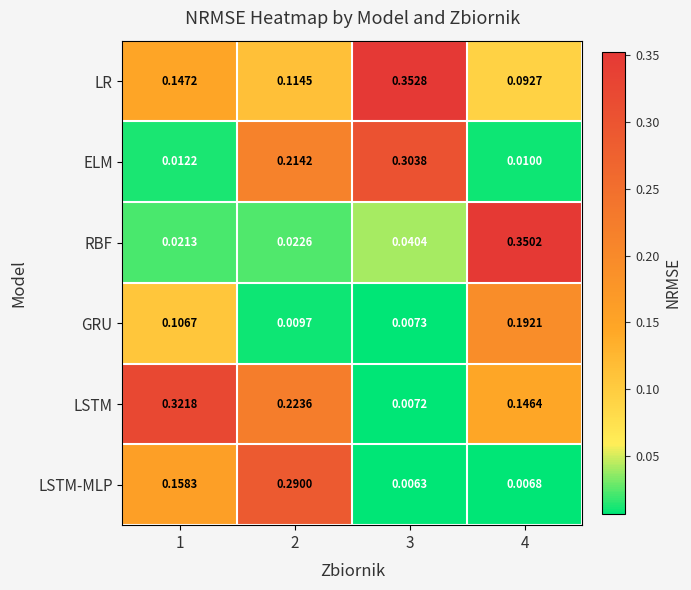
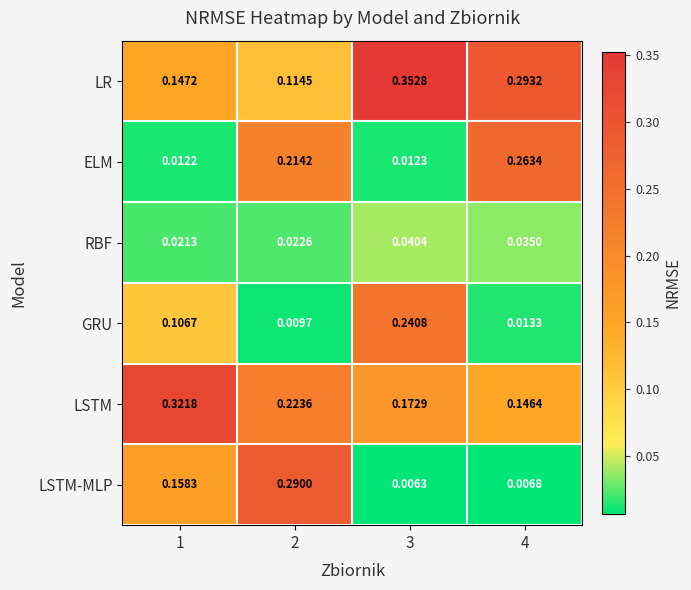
  {
    "LR": {
      "1": 0.1472,
      "2": 0.1145,
      "3": 0.3528,
-     "4": 0.0927
+     "4": 0.2932
    },
    "ELM": {
      "1": 0.0122,
      "2": 0.2142,
-     "3": 0.3038,
-     "4": 0.0100
+     "3": 0.0123,
+     "4": 0.2634
    },
    "RBF": {
      "1": 0.0213,
      "2": 0.0226,
      "3": 0.0404,
-     "4": 0.3502
+     "4": 0.0350
    },
    "GRU": {
      "1": 0.1067,
      "2": 0.0097,
-     "3": 0.0073,
-     "4": 0.1921
+     "3": 0.2408,
+     "4": 0.0133
    },
    "LSTM": {
      "1": 0.3218,
      "2": 0.2236,
-     "3": 0.0072,
+     "3": 0.1729,
      "4": 0.1464
    },
    "LSTM-MLP": {
      "1": 0.1583,
      "2": 0.2900,
      "3": 0.0063,
      "4": 0.0068
    }
  }
